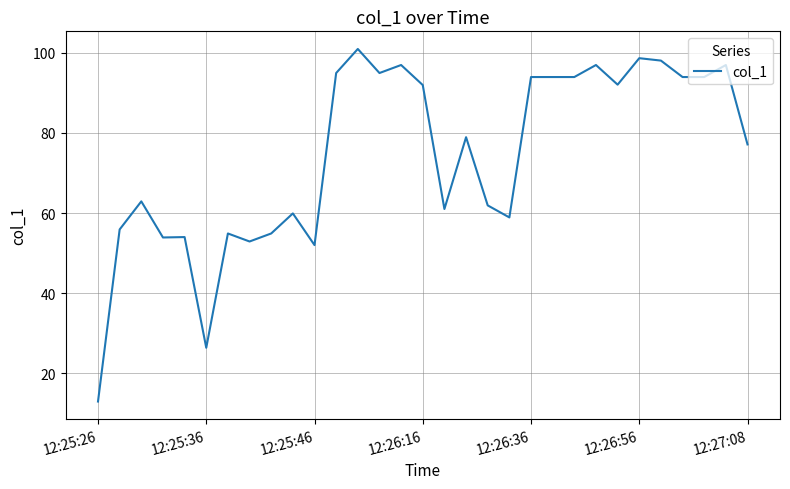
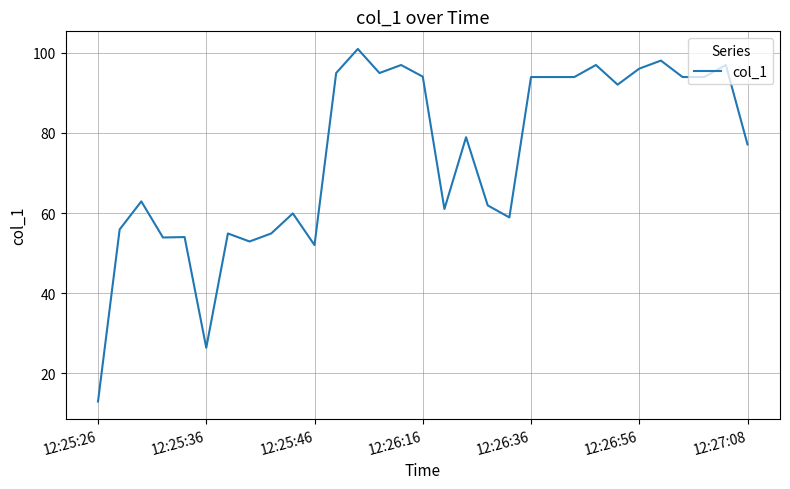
  {
    "12:25:26": 13,
    "12:25:36": 26,
    "12:25:46": 52,
-   "12:26:16": 92,
+   "12:26:16": 94,
    "12:26:36": 94,
-   "12:26:56": 99,
+   "12:26:56": 96,
    "12:27:08": 77
  }
